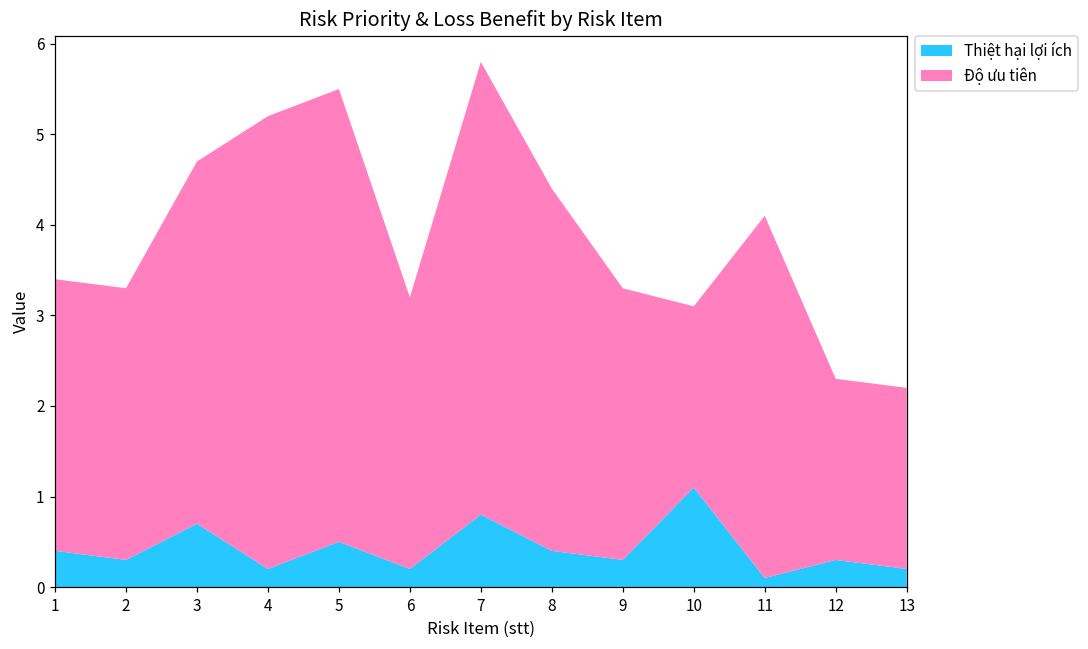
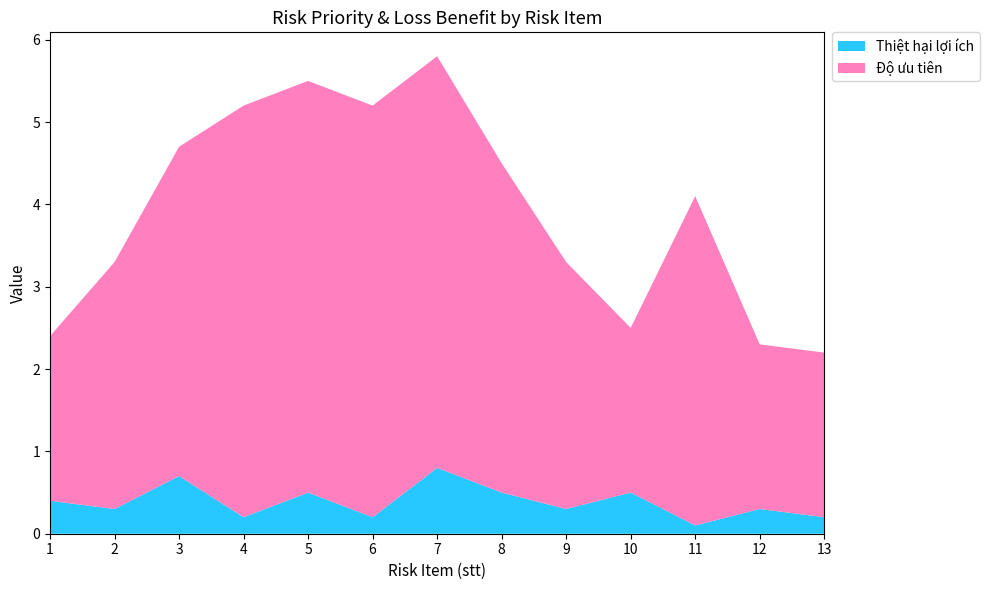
  {
    "Thiệt hại lợi ích": {
      "1": 0.4,
      "2": 0.3,
      "3": 0.7,
      "4": 0.2,
      "5": 0.5,
      "6": 0.2,
      "7": 0.8,
-     "8": 0.4,
+     "8": 0.5,
      "9": 0.3,
-     "10": 1.1,
+     "10": 0.5,
      "11": 0.1,
      "12": 0.3,
      "13": 0.2
    },
    "Độ ưu tiên": {
-     "1": 3,
+     "1": 2,
      "2": 3,
      "3": 4,
      "4": 5,
      "5": 5,
-     "6": 3,
+     "6": 5,
      "7": 5,
      "8": 4,
      "9": 3,
      "10": 2,
      "11": 4,
      "12": 2,
      "13": 2
    }
  }
